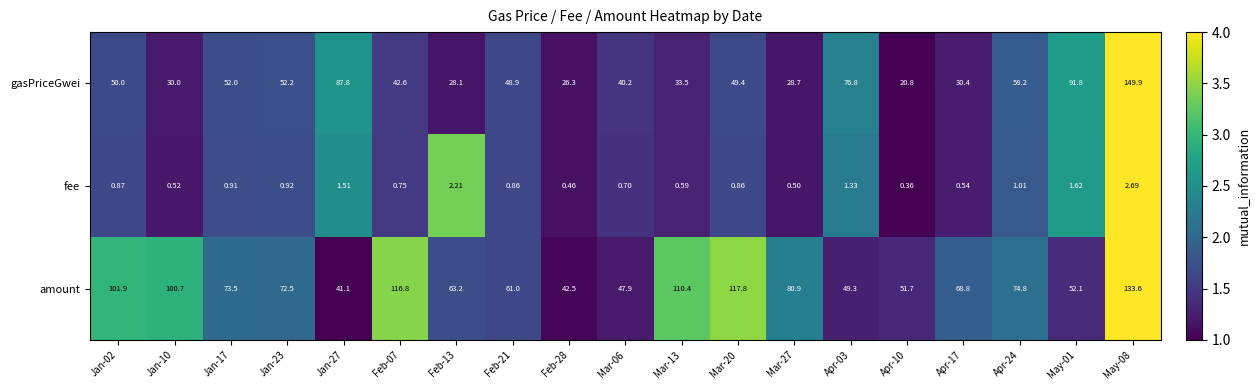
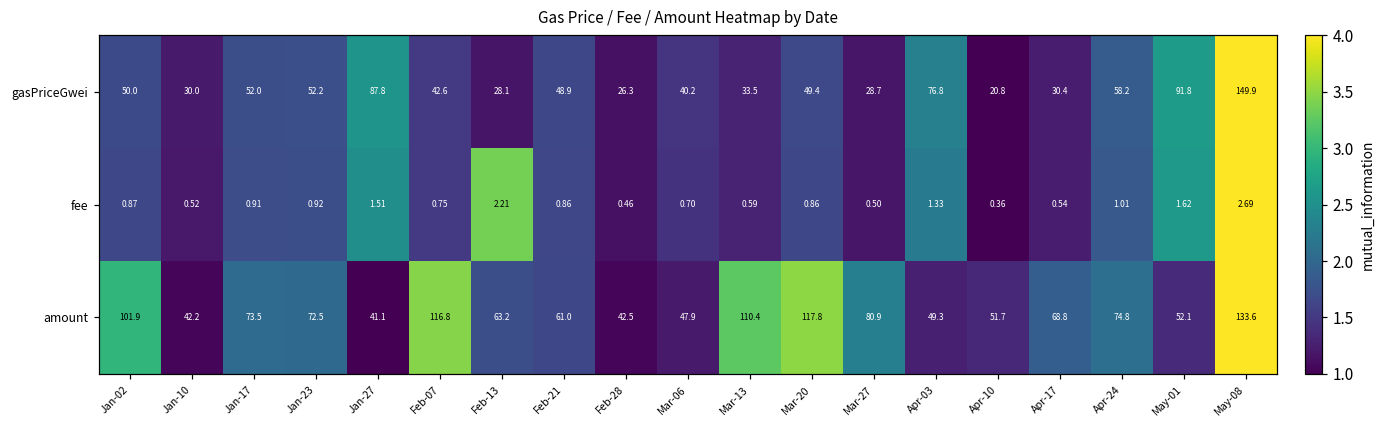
  {
    "gasPriceGwei": {
      "Jan-02": 50.0,
      "Jan-10": 30.0,
      "Jan-17": 52.0,
      "Jan-23": 52.2,
      "Jan-27": 87.8,
      "Feb-07": 42.6,
      "Feb-13": 28.1,
      "Feb-21": 48.9,
      "Feb-28": 26.3,
      "Mar-06": 40.2,
      "Mar-13": 33.5,
      "Mar-20": 49.4,
      "Mar-27": 28.7,
      "Apr-03": 76.8,
      "Apr-10": 20.8,
      "Apr-17": 30.4,
      "Apr-24": 58.2,
      "May-01": 91.8,
      "May-08": 149.9
    },
    "fee": {
      "Jan-02": 0.87,
      "Jan-10": 0.52,
      "Jan-17": 0.91,
      "Jan-23": 0.92,
      "Jan-27": 1.51,
      "Feb-07": 0.75,
      "Feb-13": 2.21,
      "Feb-21": 0.86,
      "Feb-28": 0.46,
      "Mar-06": 0.70,
      "Mar-13": 0.59,
      "Mar-20": 0.86,
      "Mar-27": 0.50,
      "Apr-03": 1.33,
      "Apr-10": 0.36,
      "Apr-17": 0.54,
      "Apr-24": 1.01,
      "May-01": 1.62,
      "May-08": 2.69
    },
    "amount": {
      "Jan-02": 101.9,
-     "Jan-10": 100.7,
+     "Jan-10": 42.2,
      "Jan-17": 73.5,
      "Jan-23": 72.5,
      "Jan-27": 41.1,
      "Feb-07": 116.8,
      "Feb-13": 63.2,
      "Feb-21": 61.0,
      "Feb-28": 42.5,
      "Mar-06": 47.9,
      "Mar-13": 110.4,
      "Mar-20": 117.8,
      "Mar-27": 80.9,
      "Apr-03": 49.3,
      "Apr-10": 51.7,
      "Apr-17": 68.8,
      "Apr-24": 74.8,
      "May-01": 52.1,
      "May-08": 133.6
    }
  }
